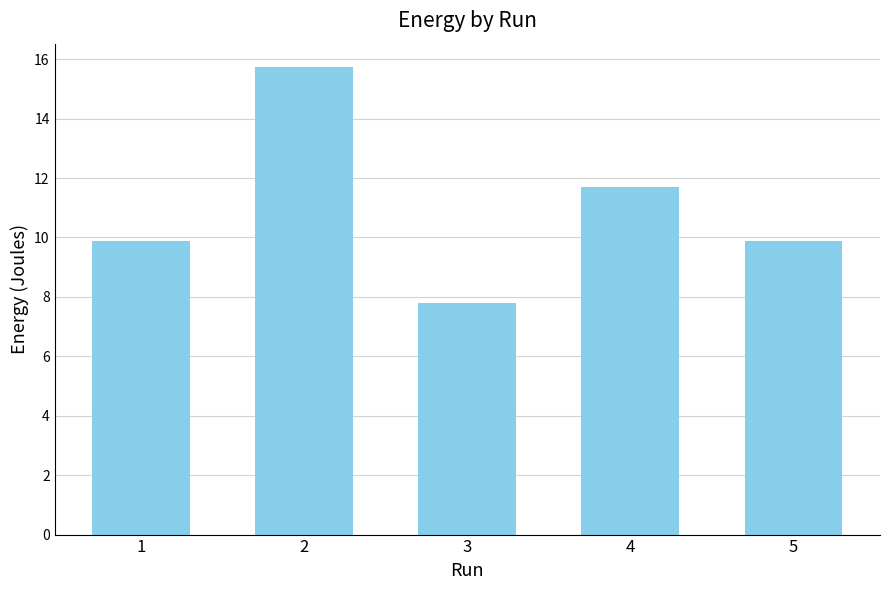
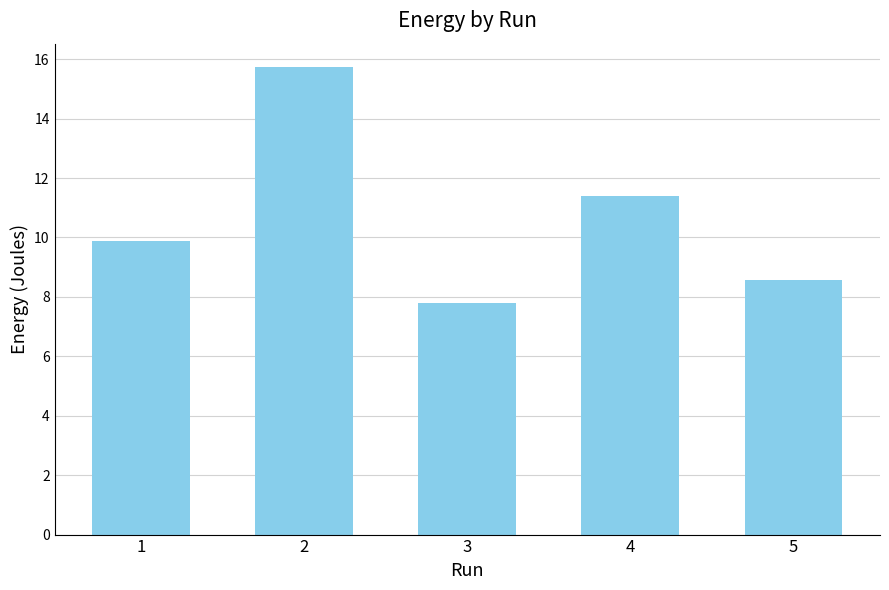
  {
    "1": 9.9,
    "2": 15.7,
    "3": 7.8,
-   "4": 11.7,
-   "5": 9.9
+   "4": 11.4,
+   "5": 8.6
  }
